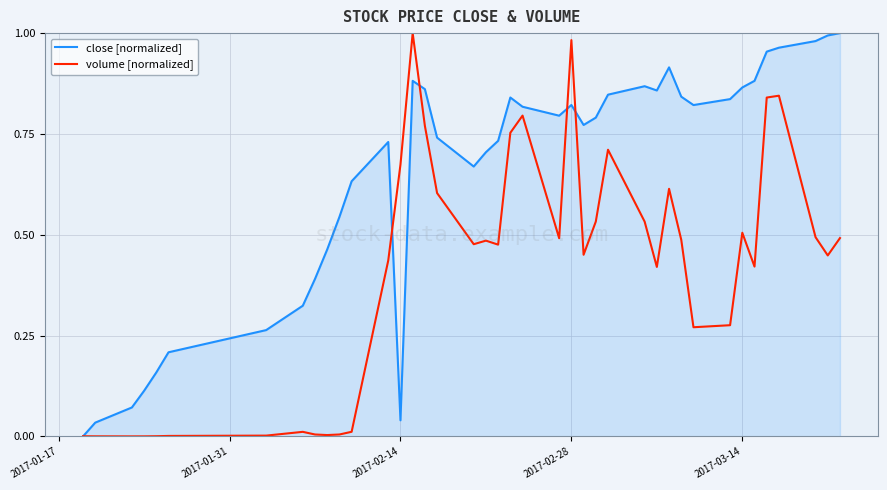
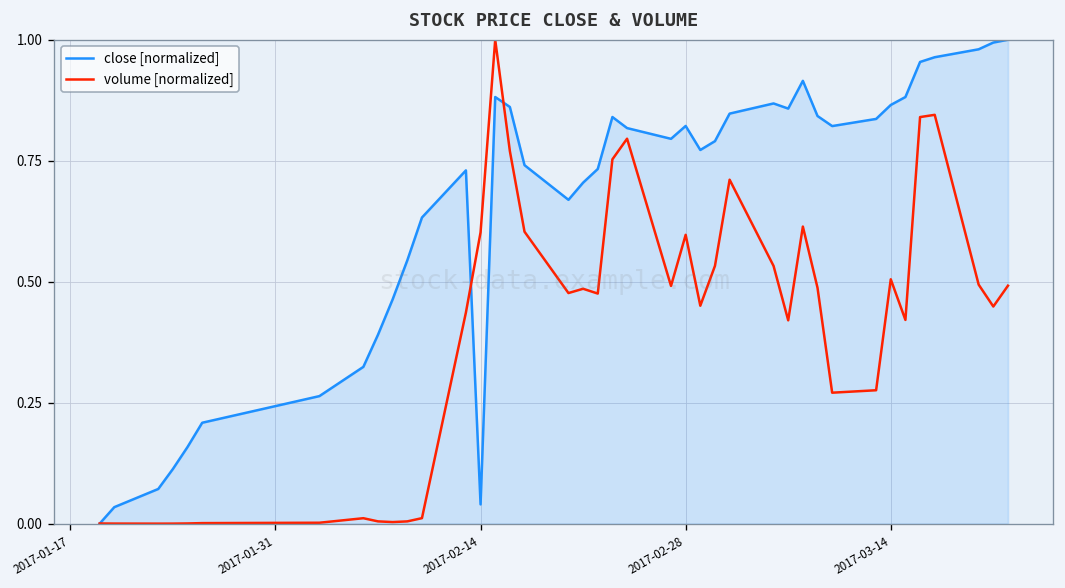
  {
    "close [normalized]": {
      "2017-02-14": 0.04,
      "2017-02-28": 0.82,
      "2017-03-14": 0.87
    },
    "volume [normalized]": {
-     "2017-02-14": 0.67,
-     "2017-02-28": 0.98,
+     "2017-02-14": 0.60,
+     "2017-02-28": 0.60,
      "2017-03-14": 0.50
    }
  }
